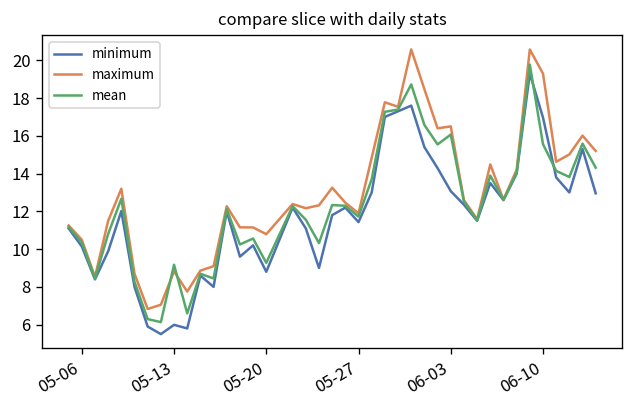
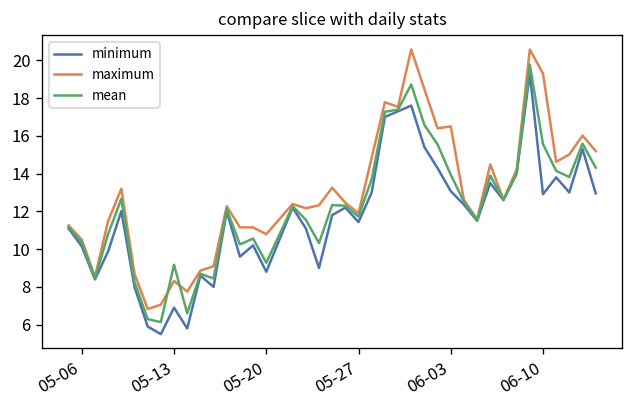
  {
    "minimum": {
      "05-06": 10.1,
-     "05-13": 6.0,
+     "05-13": 6.9,
      "05-20": 8.8,
      "05-27": 11.4,
      "06-03": 13.1,
-     "06-10": 17.0
+     "06-10": 12.9
    },
    "maximum": {
-     "05-13": 8.8,
+     "05-13": 8.3,
      "05-20": 10.8,
      "05-27": 11.9,
      "06-03": 16.5,
      "06-10": 19.3
    },
    "mean": {
      "05-13": 9.2,
      "05-20": 9.3,
      "05-27": 11.7,
-     "06-03": 16.1,
+     "06-03": 13.9,
      "06-10": 15.6
    }
  }
